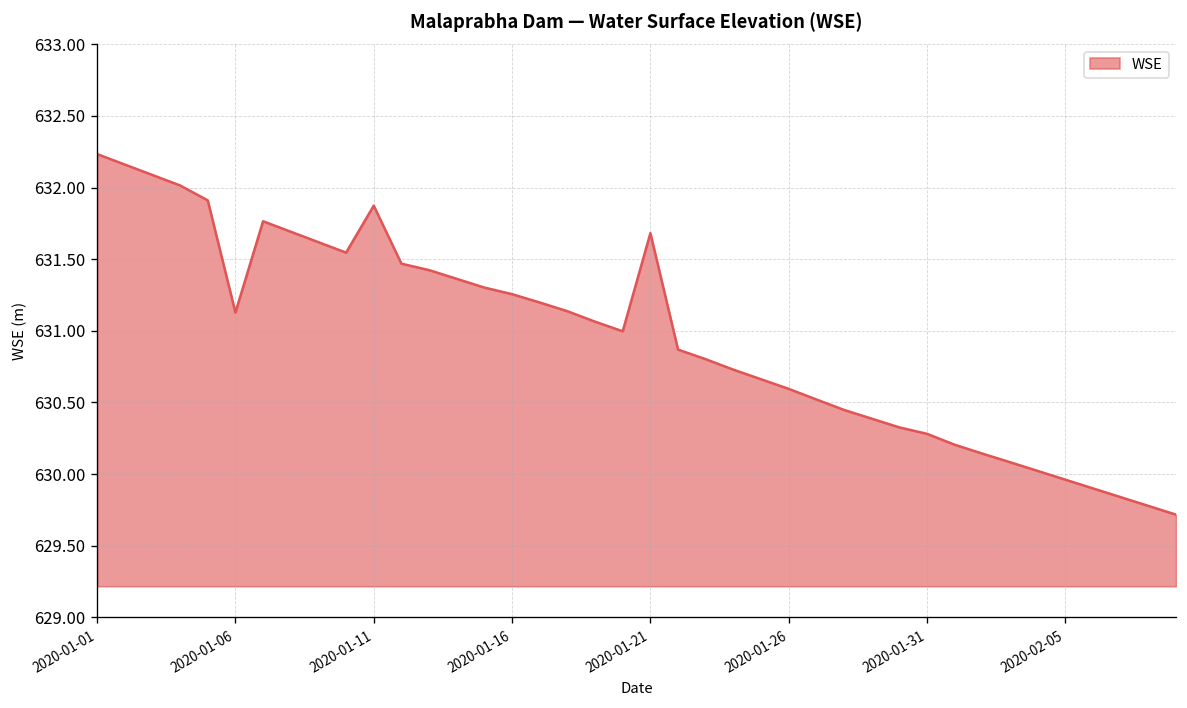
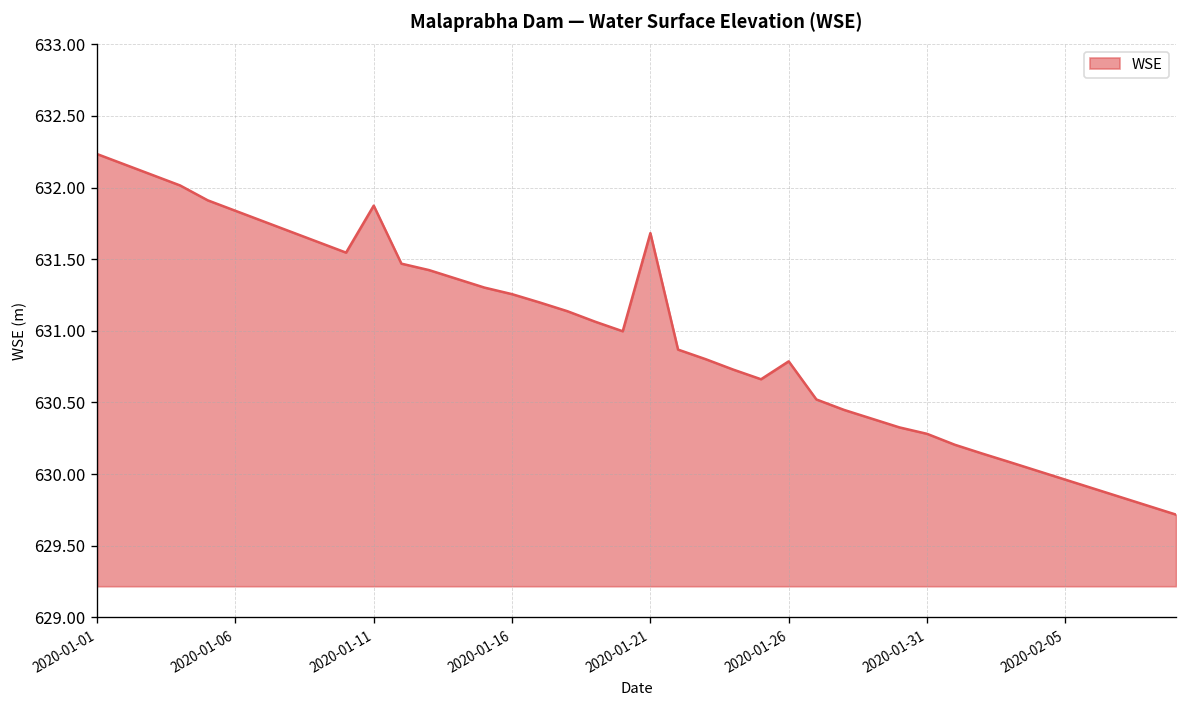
  {
    "2020-01-01": 632.23,
-   "2020-01-06": 631.13,
+   "2020-01-06": 631.84,
    "2020-01-11": 631.87,
    "2020-01-16": 631.26,
    "2020-01-21": 631.68,
-   "2020-01-26": 630.60,
+   "2020-01-26": 630.79,
    "2020-01-31": 630.28,
    "2020-02-05": 629.96
  }
